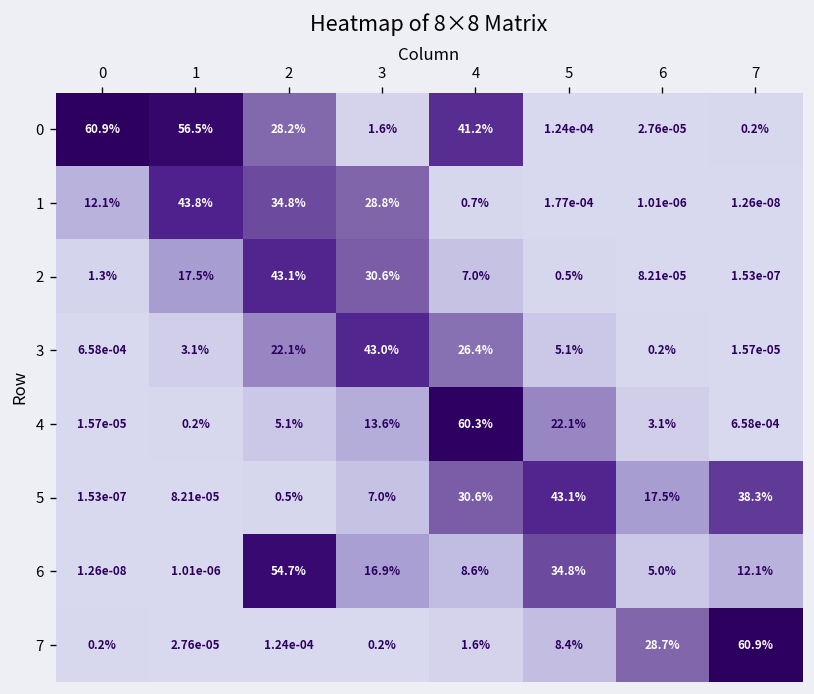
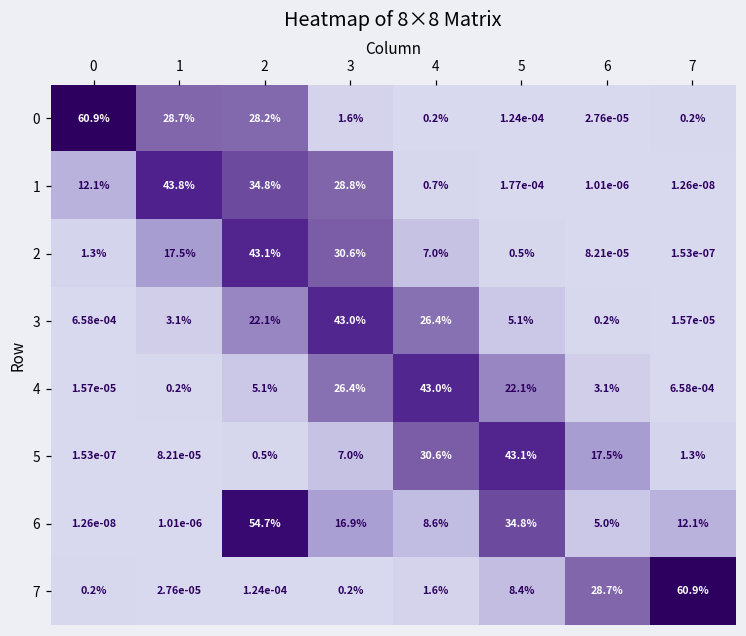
  {
    "0": {
      "0": "60.9%",
-     "1": "56.5%",
+     "1": "28.7%",
      "2": "28.2%",
      "3": "1.6%",
-     "4": "41.2%",
+     "4": "0.2%",
      "5": "1.24e-04",
      "6": "2.76e-05",
      "7": "0.2%"
    },
    "1": {
      "0": "12.1%",
      "1": "43.8%",
      "2": "34.8%",
      "3": "28.8%",
      "4": "0.7%",
      "5": "1.77e-04",
      "6": "1.01e-06",
      "7": "1.26e-08"
    },
    "2": {
      "0": "1.3%",
      "1": "17.5%",
      "2": "43.1%",
      "3": "30.6%",
      "4": "7.0%",
      "5": "0.5%",
      "6": "8.21e-05",
      "7": "1.53e-07"
    },
    "3": {
      "0": "6.58e-04",
      "1": "3.1%",
      "2": "22.1%",
      "3": "43.0%",
      "4": "26.4%",
      "5": "5.1%",
      "6": "0.2%",
      "7": "1.57e-05"
    },
    "4": {
      "0": "1.57e-05",
      "1": "0.2%",
      "2": "5.1%",
-     "3": "13.6%",
-     "4": "60.3%",
+     "3": "26.4%",
+     "4": "43.0%",
      "5": "22.1%",
      "6": "3.1%",
      "7": "6.58e-04"
    },
    "5": {
      "0": "1.53e-07",
      "1": "8.21e-05",
      "2": "0.5%",
      "3": "7.0%",
      "4": "30.6%",
      "5": "43.1%",
      "6": "17.5%",
-     "7": "38.3%"
+     "7": "1.3%"
    },
    "6": {
      "0": "1.26e-08",
      "1": "1.01e-06",
      "2": "54.7%",
      "3": "16.9%",
      "4": "8.6%",
      "5": "34.8%",
      "6": "5.0%",
      "7": "12.1%"
    },
    "7": {
      "0": "0.2%",
      "1": "2.76e-05",
      "2": "1.24e-04",
      "3": "0.2%",
      "4": "1.6%",
      "5": "8.4%",
      "6": "28.7%",
      "7": "60.9%"
    }
  }
